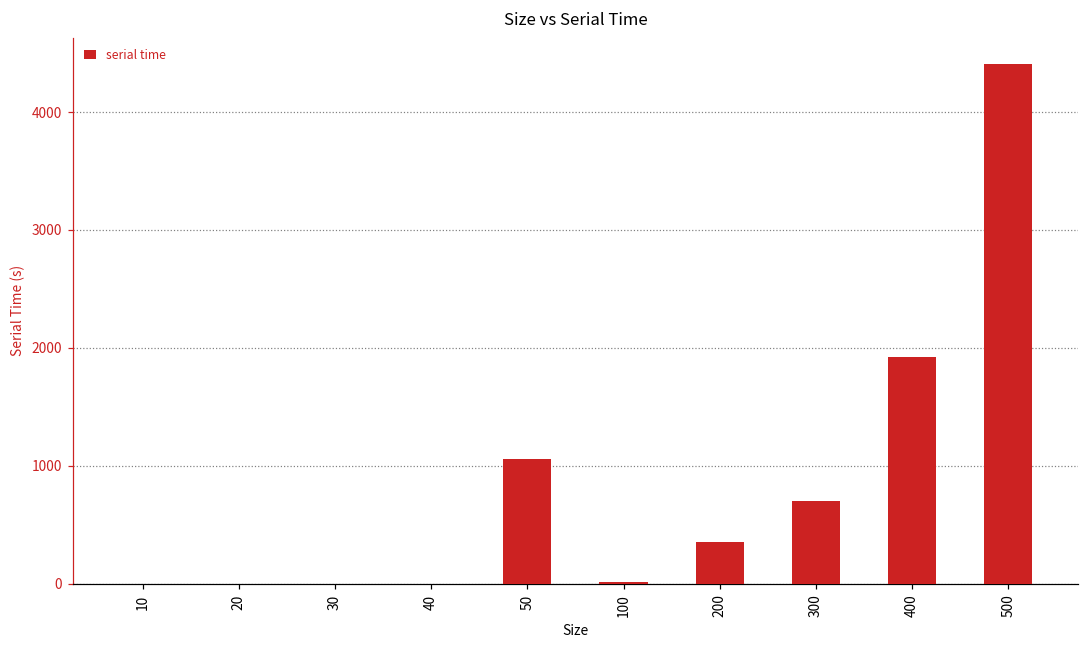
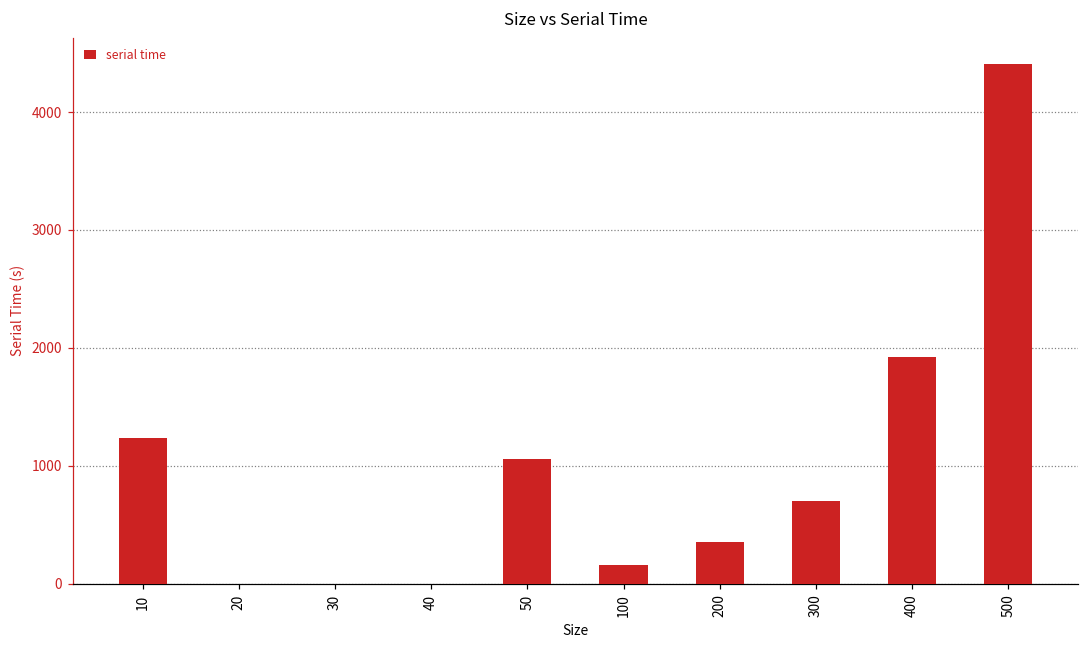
  {
-   "10": 0,
+   "10": 1240,
    "50": 1060,
-   "100": 10,
+   "100": 160,
    "200": 360,
    "300": 710,
    "400": 1920,
    "500": 4410
  }
